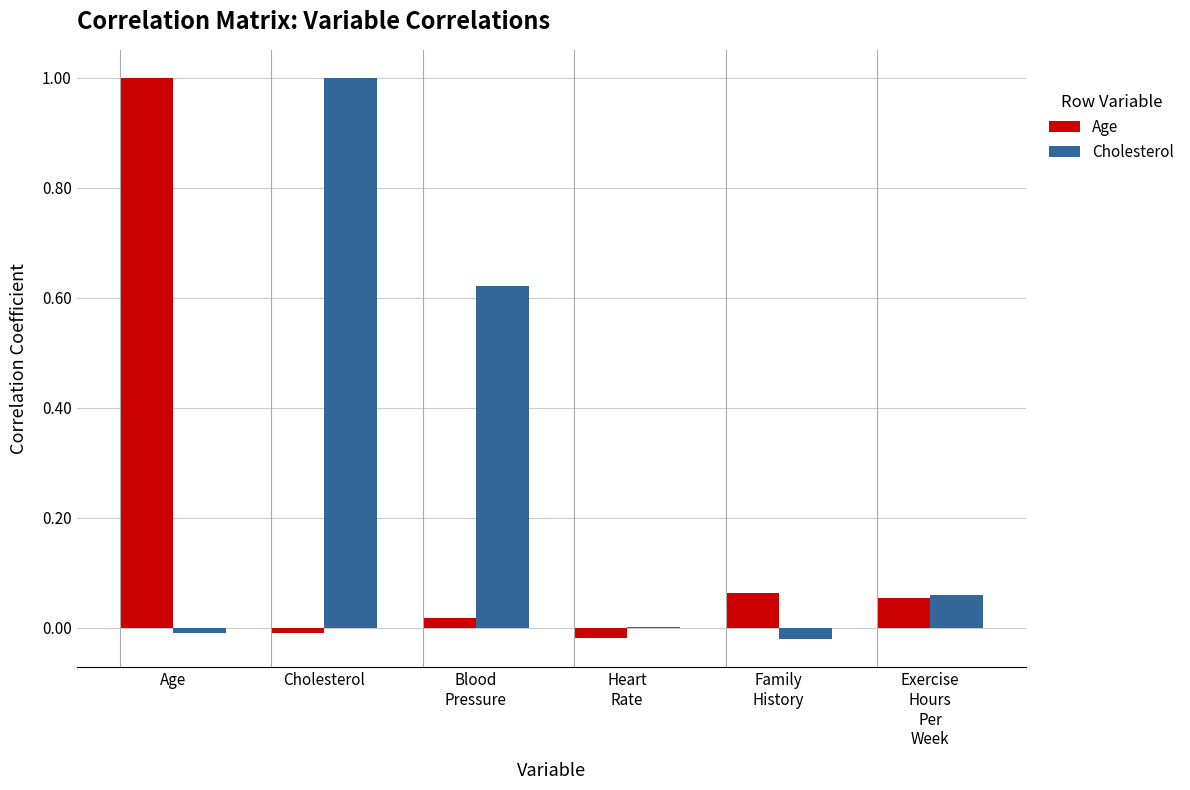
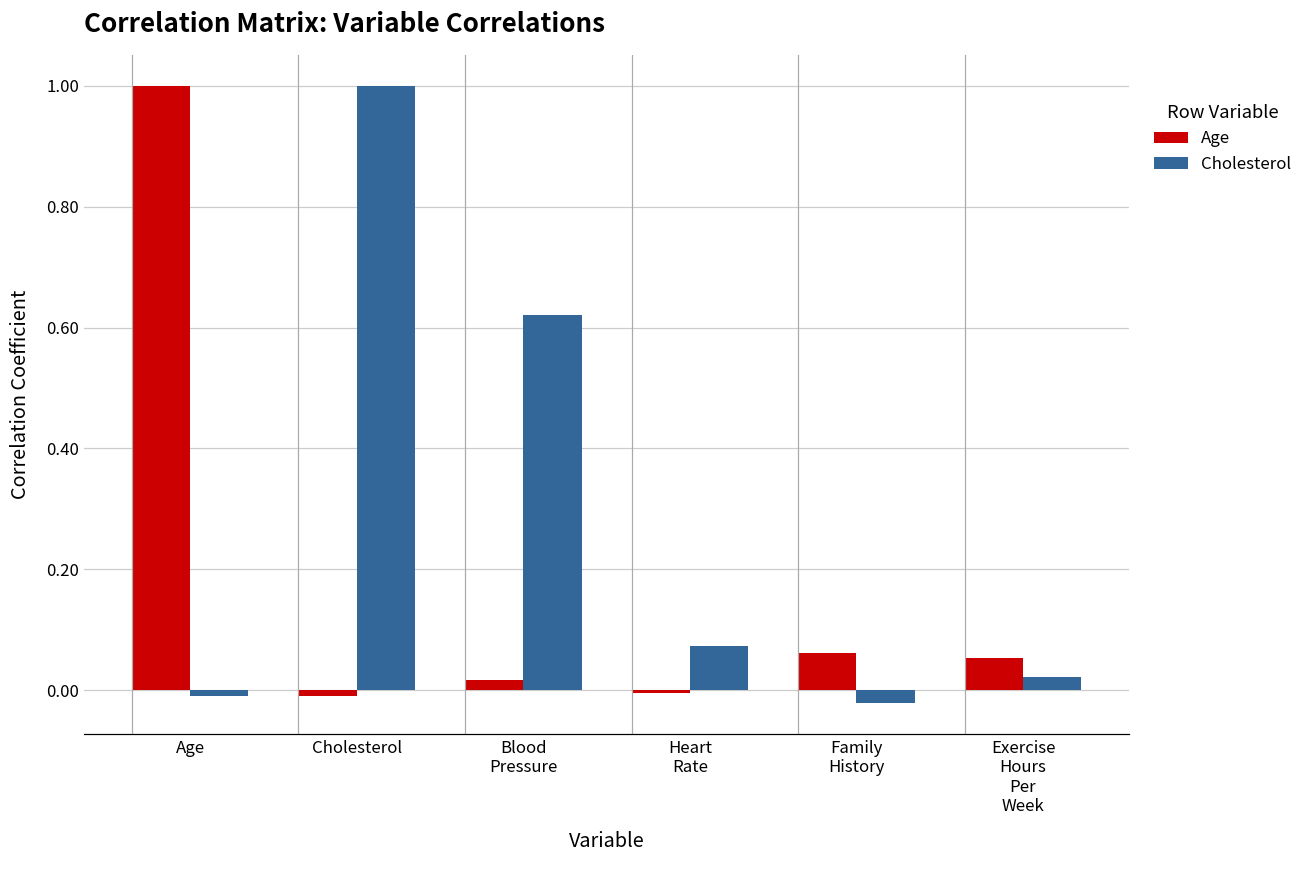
  {
    "Age": {
      "Age": 1.00,
      "Cholesterol": -0.01,
      "Blood Pressure": 0.02,
-     "Heart Rate": -0.02,
+     "Heart Rate": 0.00,
      "Family History": 0.06,
      "Exercise Hours Per Week": 0.05
    },
    "Cholesterol": {
      "Age": -0.01,
      "Cholesterol": 1.00,
      "Blood Pressure": 0.62,
-     "Heart Rate": 0.00,
+     "Heart Rate": 0.07,
      "Family History": -0.02,
-     "Exercise Hours Per Week": 0.06
+     "Exercise Hours Per Week": 0.02
    }
  }
